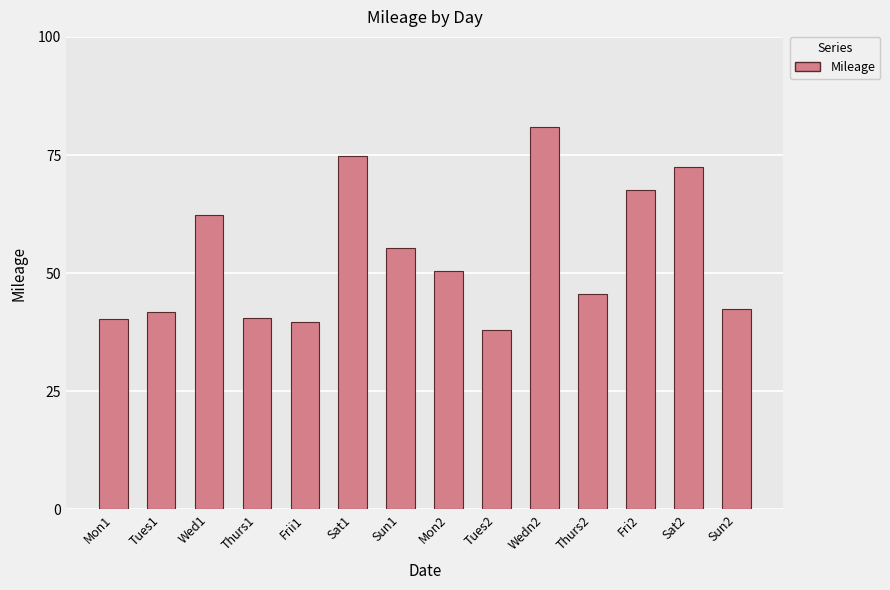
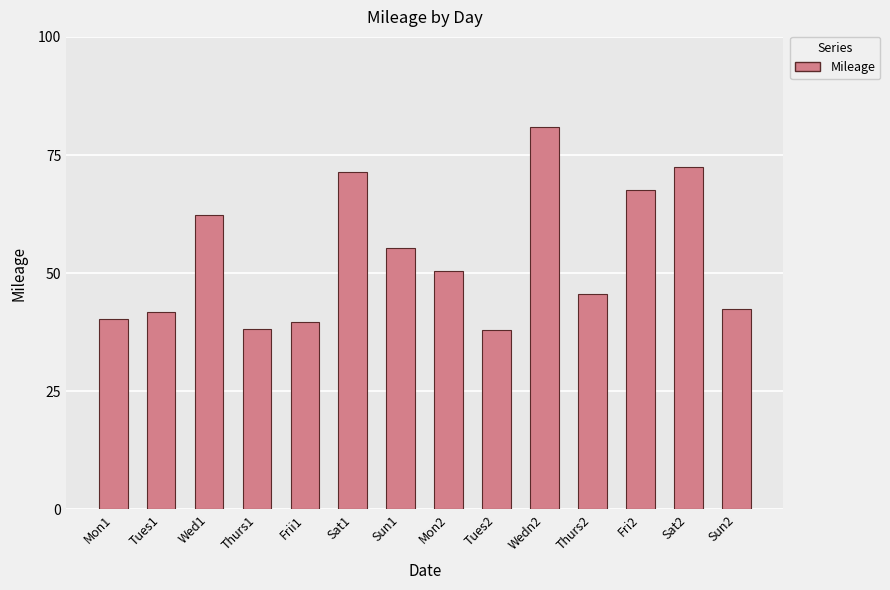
  {
    "Mon1": 40,
    "Tues1": 42,
    "Wed1": 62,
-   "Thurs1": 41,
+   "Thurs1": 38,
    "Frii1": 40,
-   "Sat1": 75,
+   "Sat1": 72,
    "Sun1": 55,
    "Mon2": 51,
    "Tues2": 38,
    "Wedn2": 81,
    "Thurs2": 46,
    "Fri2": 68,
    "Sat2": 72,
    "Sun2": 43
  }
